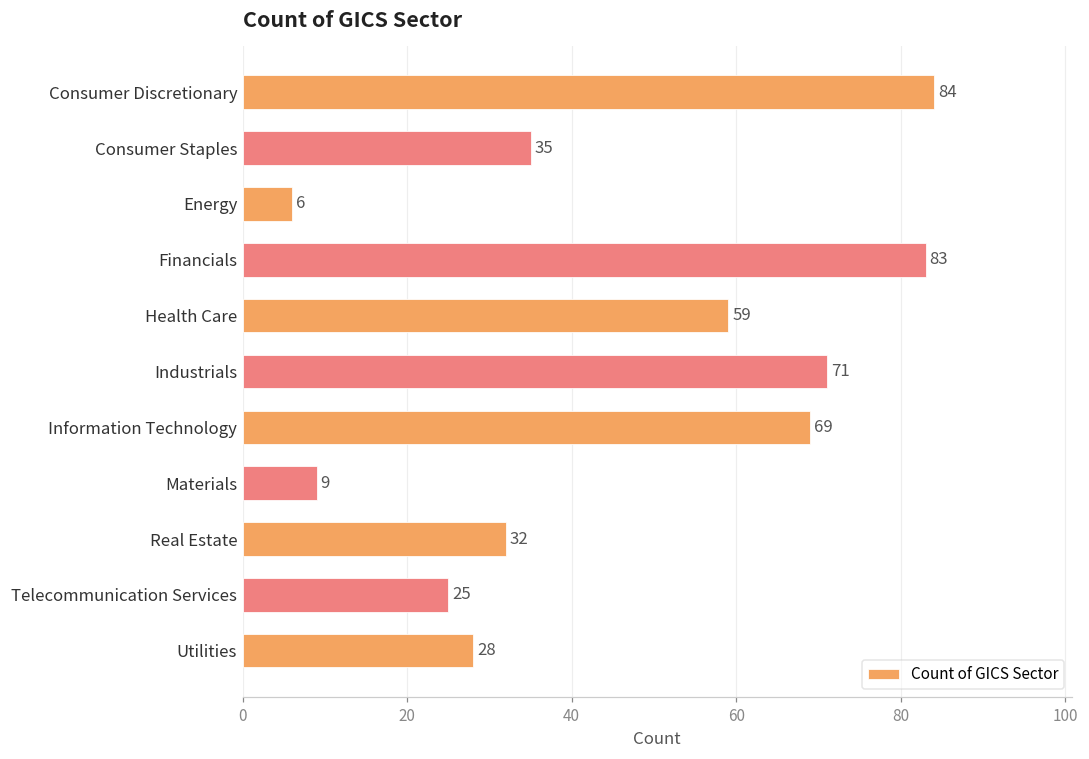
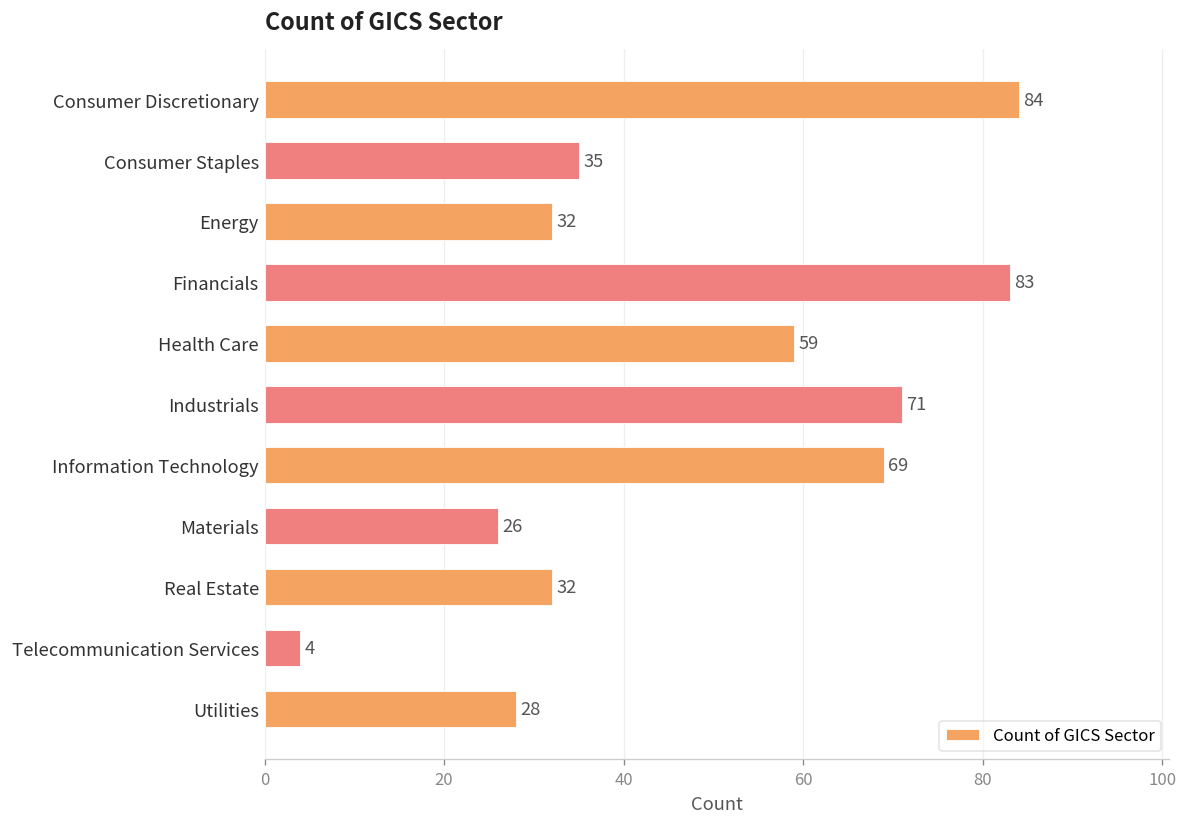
  {
    "Consumer Discretionary": 84,
    "Consumer Staples": 35,
-   "Energy": 6,
+   "Energy": 32,
    "Financials": 83,
    "Health Care": 59,
    "Industrials": 71,
    "Information Technology": 69,
-   "Materials": 9,
+   "Materials": 26,
    "Real Estate": 32,
-   "Telecommunication Services": 25,
+   "Telecommunication Services": 4,
    "Utilities": 28
  }
